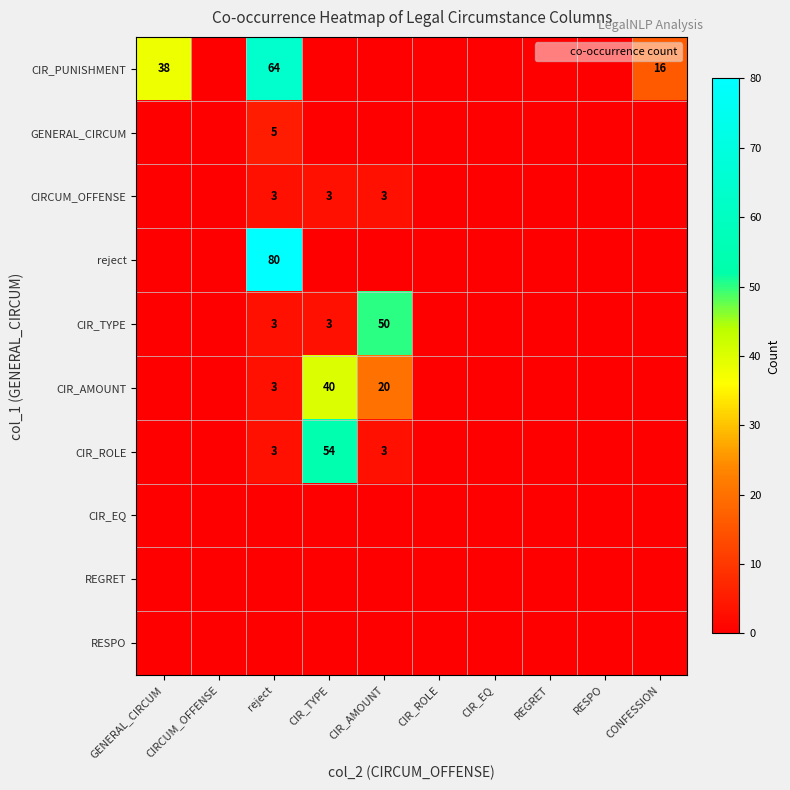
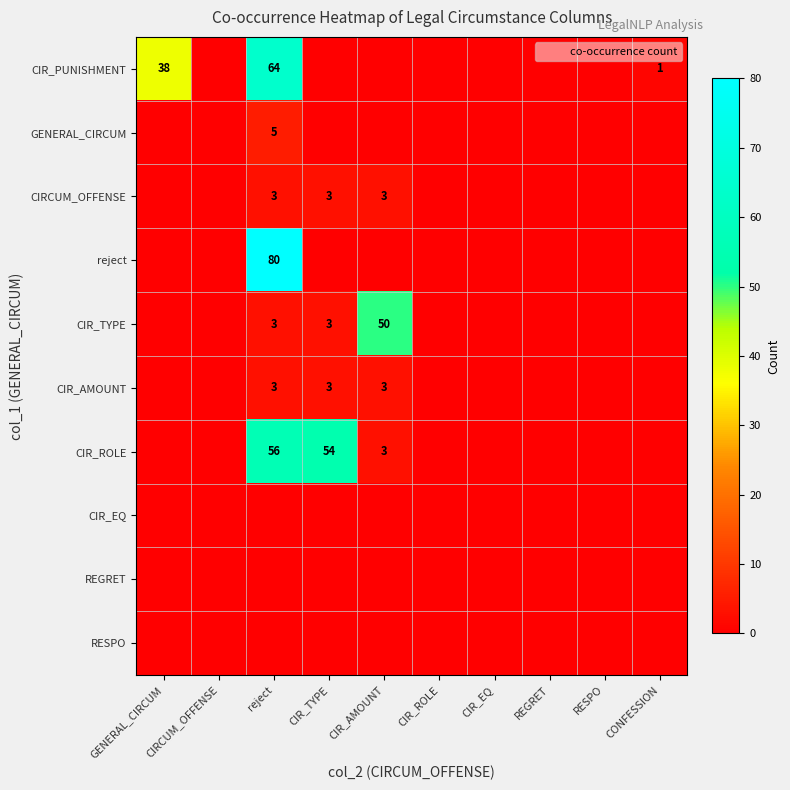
  {
    "CIR_PUNISHMENT": {
      "GENERAL_CIRCUM": 38,
      "reject": 64,
-     "CONFESSION": 16
+     "CONFESSION": 1
    },
    "GENERAL_CIRCUM": {
      "reject": 5
    },
    "CIRCUM_OFFENSE": {
      "reject": 3,
      "CIR_TYPE": 3,
      "CIR_AMOUNT": 3
    },
    "reject": {
      "reject": 80
    },
    "CIR_TYPE": {
      "reject": 3,
      "CIR_TYPE": 3,
      "CIR_AMOUNT": 50
    },
    "CIR_AMOUNT": {
      "reject": 3,
-     "CIR_TYPE": 40,
-     "CIR_AMOUNT": 20
+     "CIR_TYPE": 3,
+     "CIR_AMOUNT": 3
    },
    "CIR_ROLE": {
-     "reject": 3,
+     "reject": 56,
      "CIR_TYPE": 54,
      "CIR_AMOUNT": 3
    }
  }
